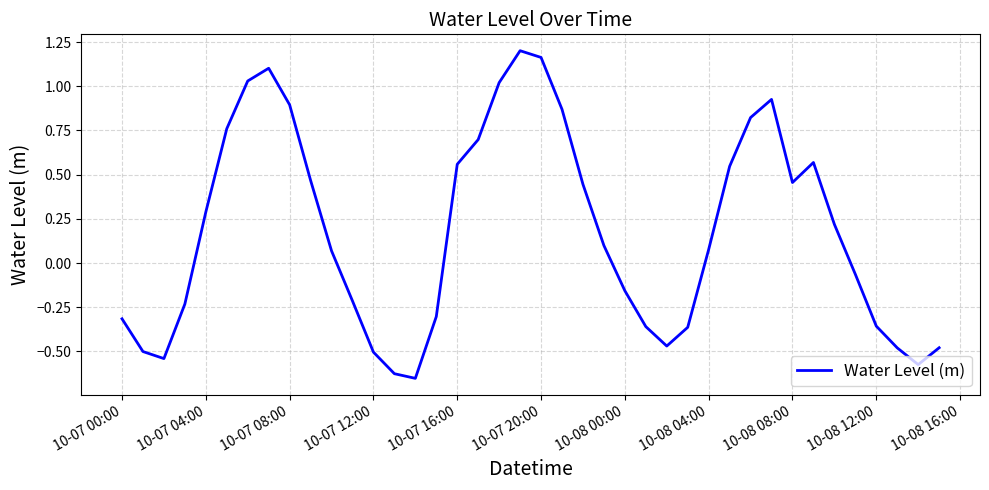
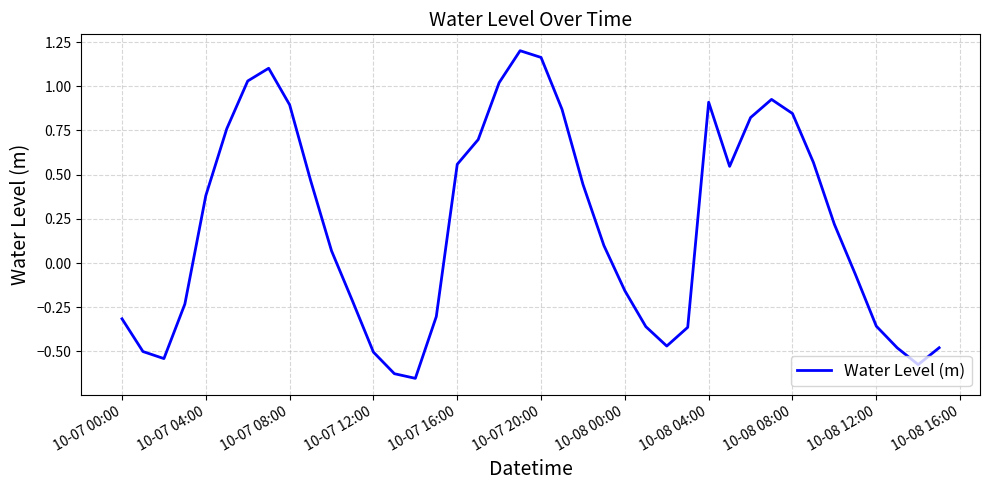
  {
    "10-07 00:00": -0.32,
-   "10-07 04:00": 0.29,
+   "10-07 04:00": 0.38,
    "10-07 08:00": 0.89,
    "10-07 12:00": -0.50,
    "10-07 16:00": 0.56,
    "10-07 20:00": 1.16,
    "10-08 00:00": -0.16,
-   "10-08 04:00": 0.08,
-   "10-08 08:00": 0.46,
+   "10-08 04:00": 0.91,
+   "10-08 08:00": 0.85,
    "10-08 12:00": -0.36
  }
